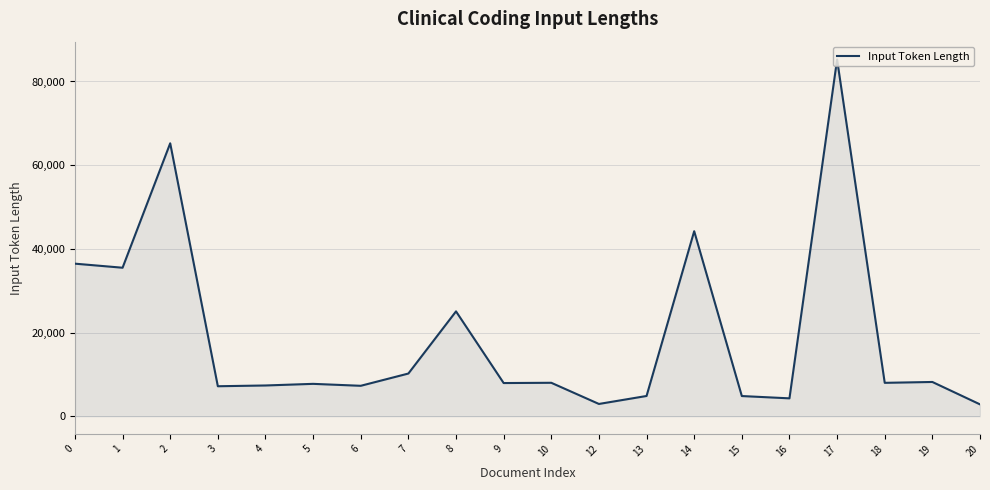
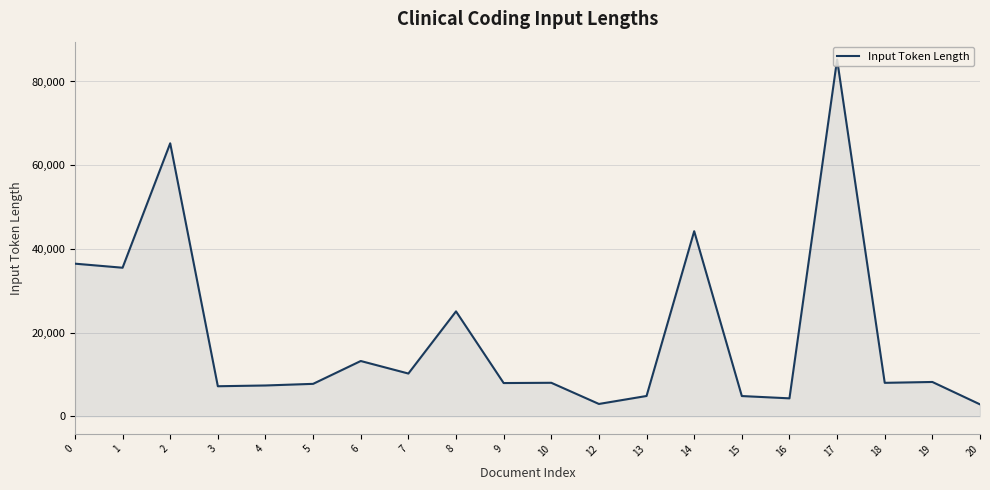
  {
    "0": "36,000",
    "1": "35,000",
    "2": "65,000",
    "3": "7,000",
    "4": "7,000",
    "5": "8,000",
-   "6": "7,000",
+   "6": "13,000",
    "7": "10,000",
    "8": "25,000",
    "9": "8,000",
    "10": "8,000",
    "12": "3,000",
    "13": "5,000",
    "14": "44,000",
    "15": "5,000",
    "16": "4,000",
    "18": "8,000",
    "19": "8,000",
    "20": "3,000"
  }
